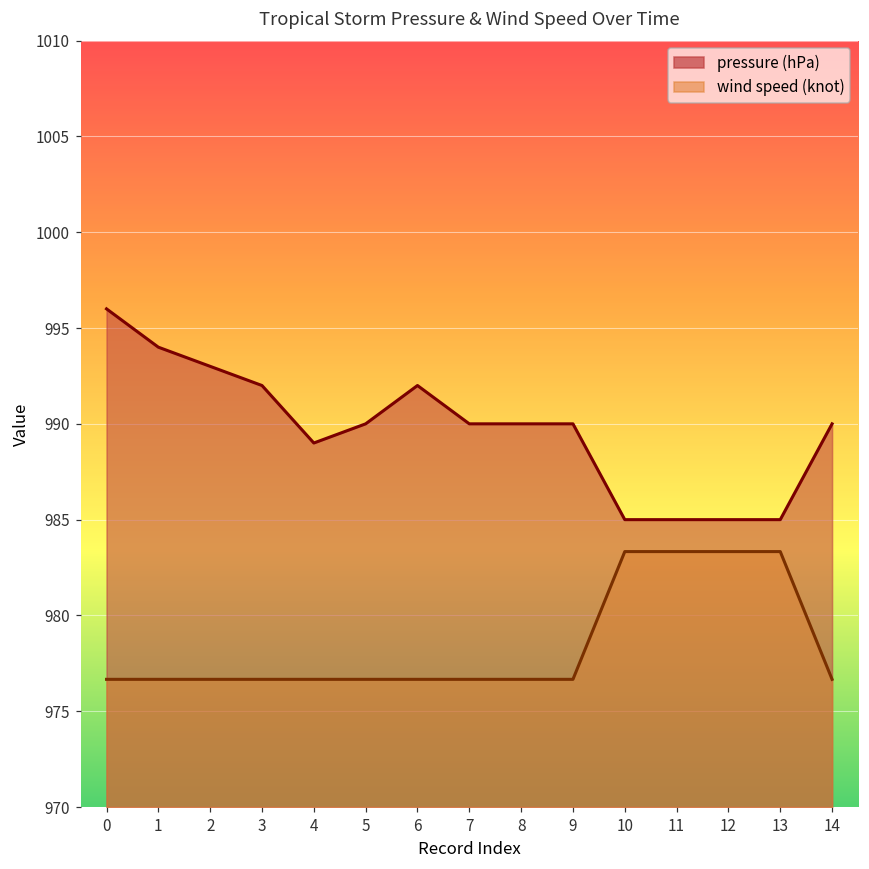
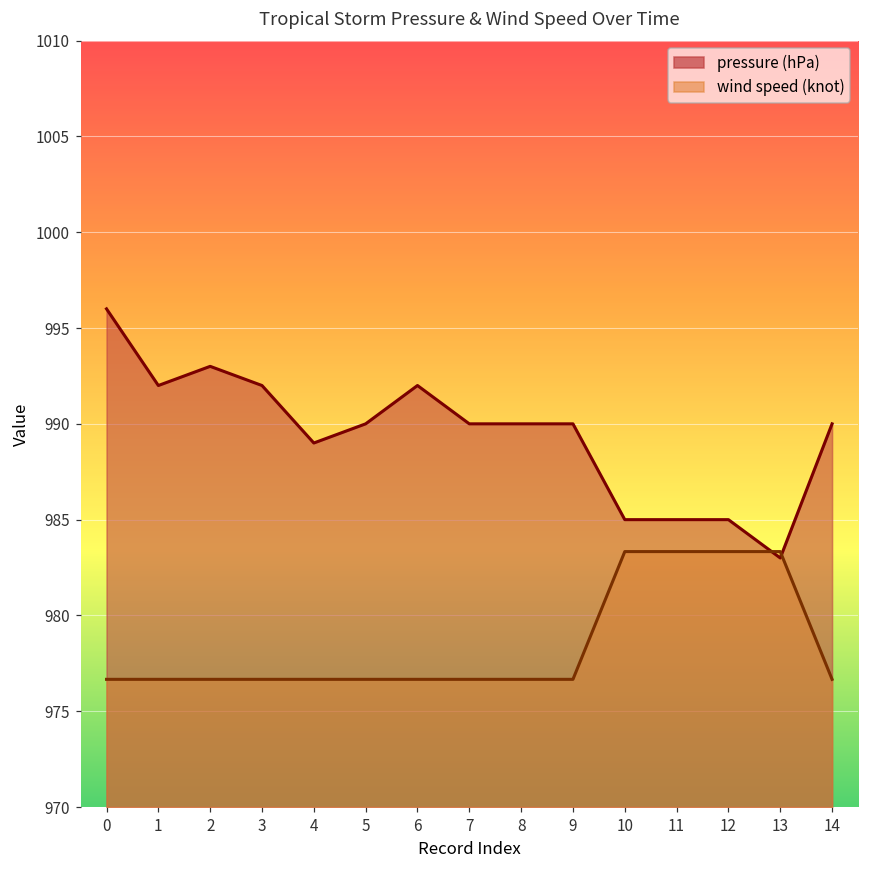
  {
    "pressure (hPa)": {
      "0": 996,
-     "1": 994,
+     "1": 992,
      "2": 993,
      "3": 992,
      "4": 989,
      "5": 990,
      "6": 992,
      "7": 990,
      "8": 990,
      "9": 990,
      "10": 985,
      "11": 985,
      "12": 985,
-     "13": 985,
+     "13": 983,
      "14": 990
    },
    "wind speed (knot)": {
      "0": 976.7,
      "1": 976.7,
      "2": 976.7,
      "3": 976.7,
      "4": 976.7,
      "5": 976.7,
      "6": 976.7,
      "7": 976.7,
      "8": 976.7,
      "9": 976.7,
      "10": 983.3,
      "11": 983.3,
      "12": 983.3,
      "13": 983.3,
      "14": 976.7
    }
  }
